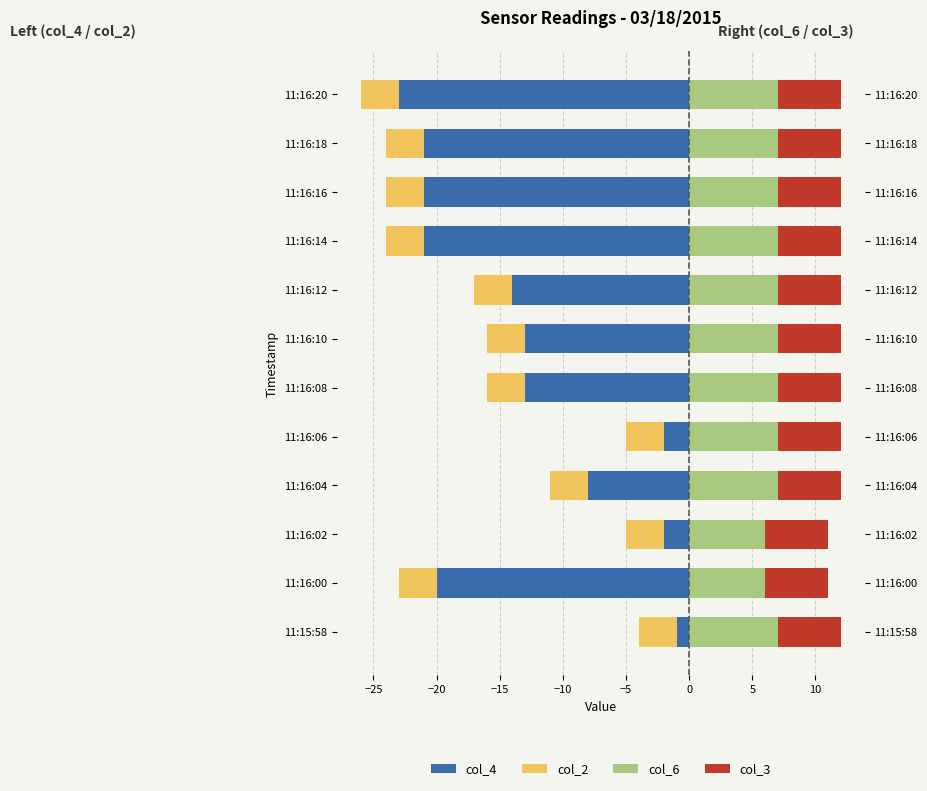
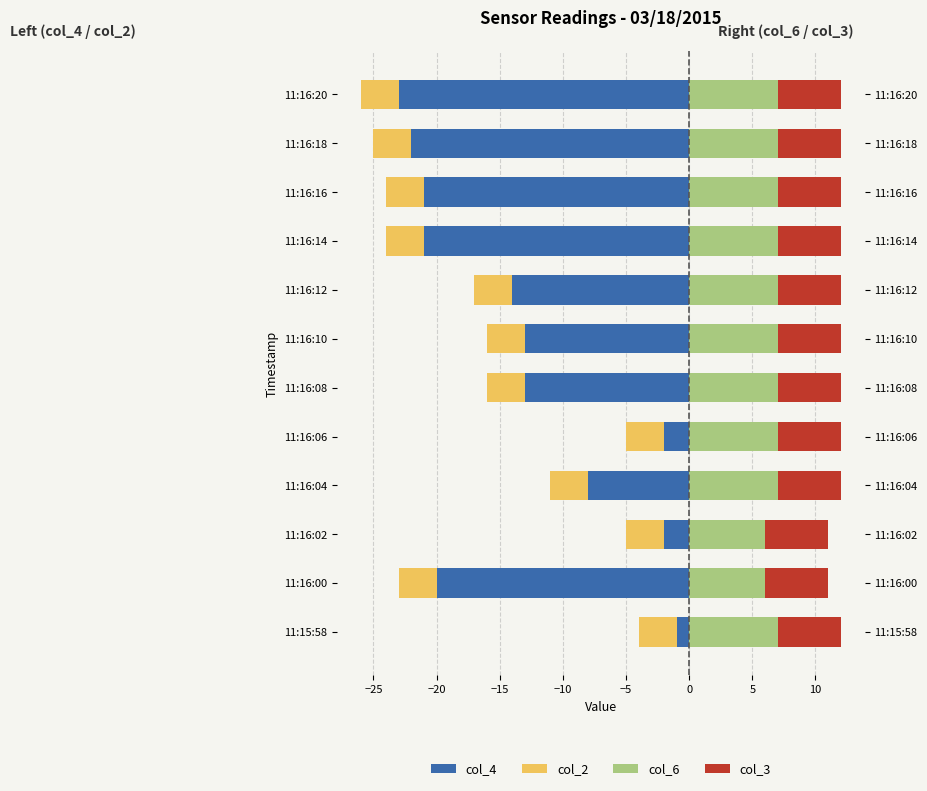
  {
    "col_4": {
      "11:16:20": -23.0,
-     "11:16:18": -21.0,
+     "11:16:18": -22.0,
      "11:16:16": -21.0,
      "11:16:14": -21.0,
      "11:16:12": -14.0,
      "11:16:10": -13.0,
      "11:16:08": -13.0,
      "11:16:06": -2.0,
      "11:16:04": -8.0,
      "11:16:02": -2.0,
      "11:16:00": -20.0,
      "11:15:58": -1.0
    },
    "col_2": {
      "11:16:20": -3.0,
      "11:16:18": -3.0,
      "11:16:16": -3.0,
      "11:16:14": -3.0,
      "11:16:12": -3.0,
      "11:16:10": -3.0,
      "11:16:08": -3.0,
      "11:16:06": -3.0,
      "11:16:04": -3.0,
      "11:16:02": -3.0,
      "11:16:00": -3.0,
      "11:15:58": -3.0
    },
    "col_6": {
      "11:16:20": 7.0,
      "11:16:18": 7.0,
      "11:16:16": 7.0,
      "11:16:14": 7.0,
      "11:16:12": 7.0,
      "11:16:10": 7.0,
      "11:16:08": 7.0,
      "11:16:06": 7.0,
      "11:16:04": 7.0,
      "11:16:02": 6.0,
      "11:16:00": 6.0,
      "11:15:58": 7.0
    },
    "col_3": {
      "11:16:20": 5.0,
      "11:16:18": 5.0,
      "11:16:16": 5.0,
      "11:16:14": 5.0,
      "11:16:12": 5.0,
      "11:16:10": 5.0,
      "11:16:08": 5.0,
      "11:16:06": 5.0,
      "11:16:04": 5.0,
      "11:16:02": 5.0,
      "11:16:00": 5.0,
      "11:15:58": 5.0
    }
  }
